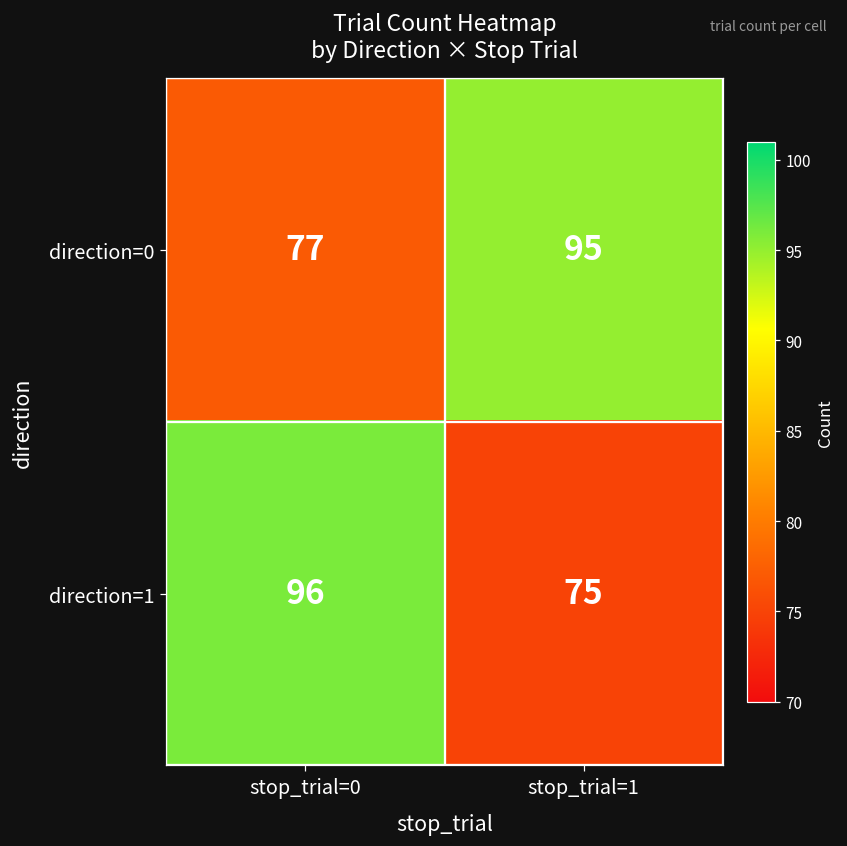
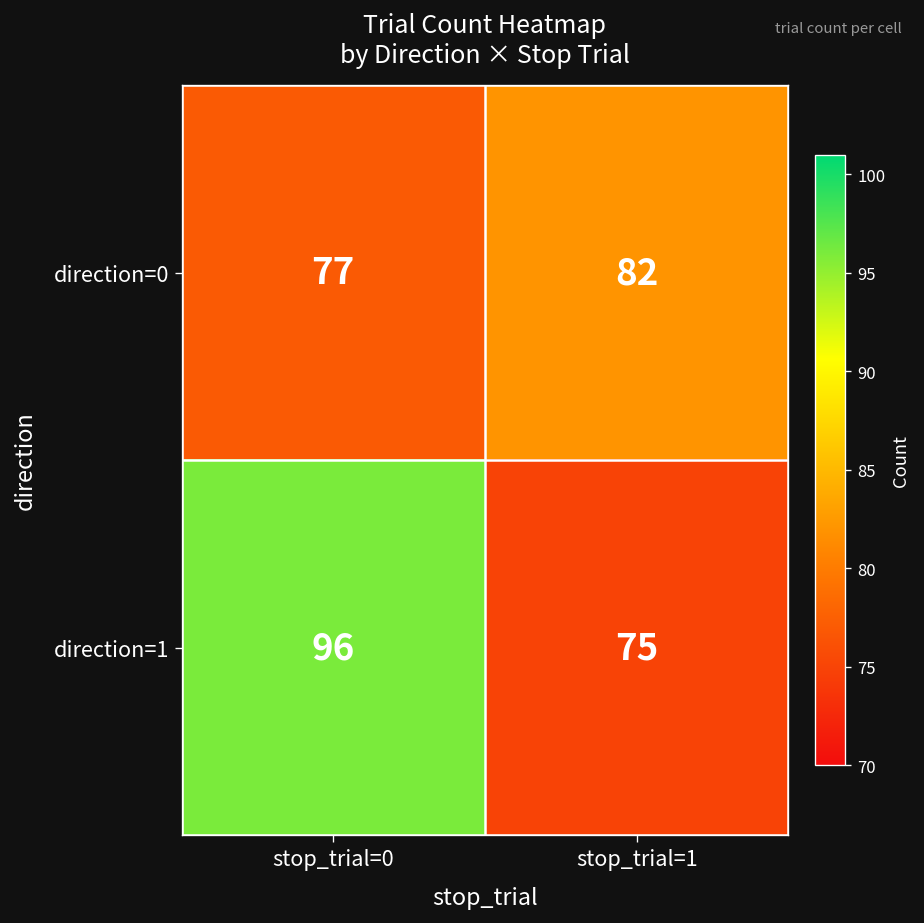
  {
    "direction=0": {
      "stop_trial=0": 77,
-     "stop_trial=1": 95
+     "stop_trial=1": 82
    },
    "direction=1": {
      "stop_trial=0": 96,
      "stop_trial=1": 75
    }
  }
